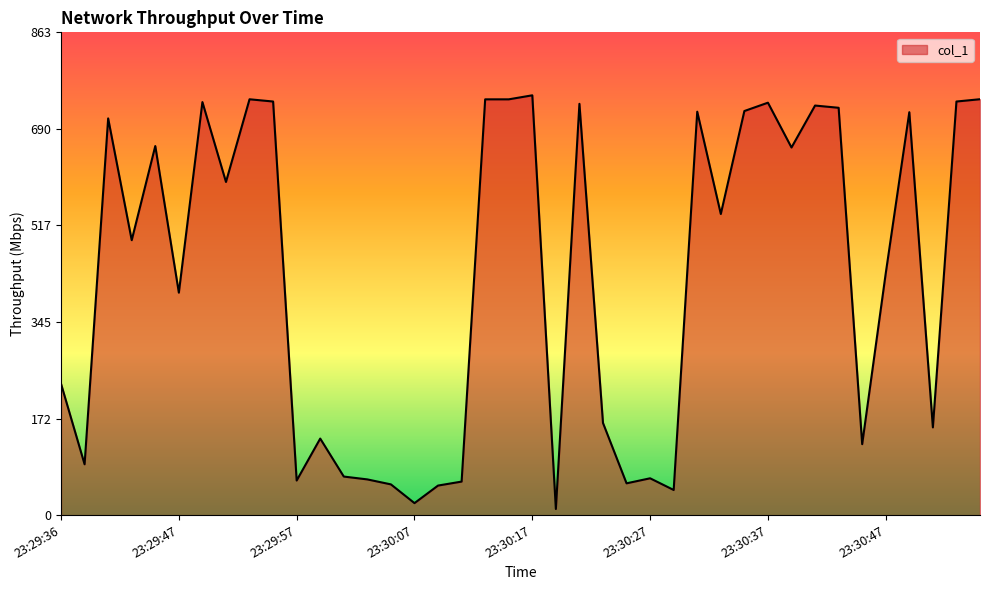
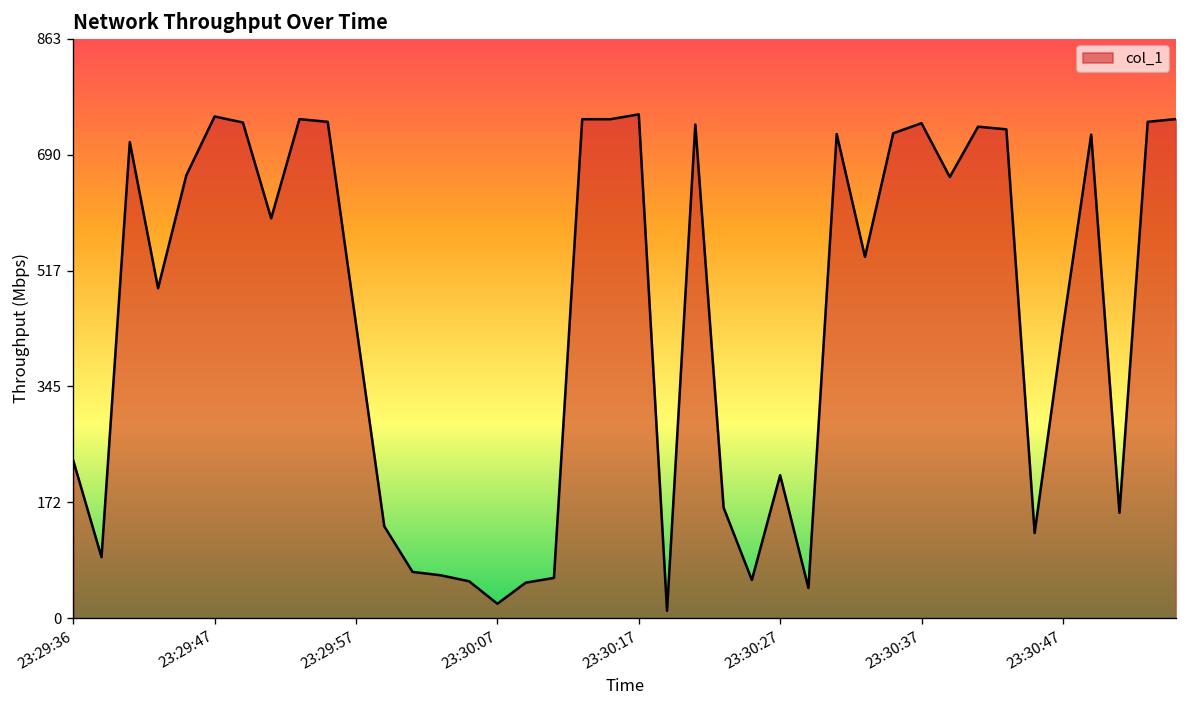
  {
    "23:29:36": 230,
-   "23:29:47": 400,
-   "23:29:57": 60,
+   "23:29:47": 750,
+   "23:29:57": 440,
    "23:30:07": 20,
    "23:30:17": 750,
-   "23:30:27": 70,
+   "23:30:27": 210,
    "23:30:37": 740,
    "23:30:47": 430
  }
